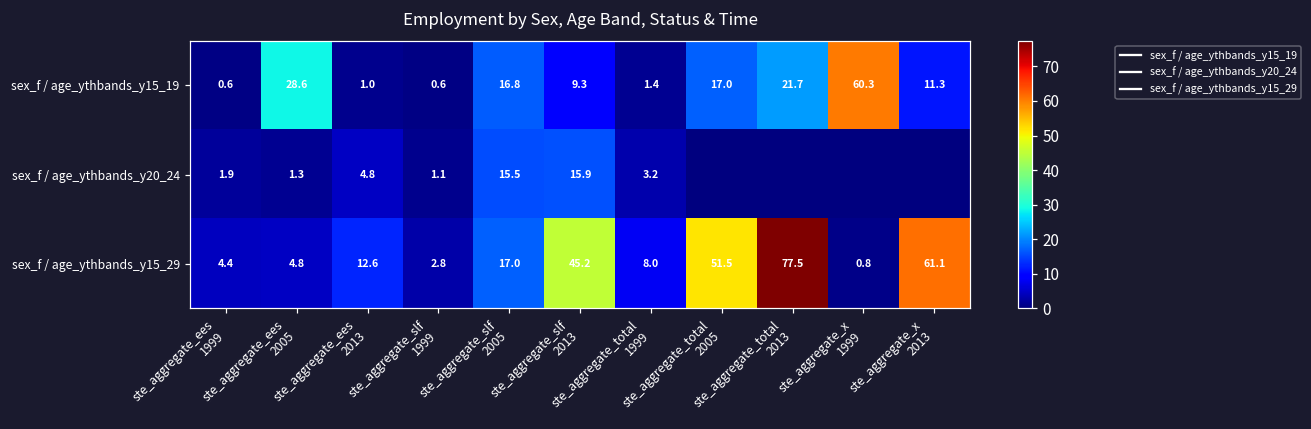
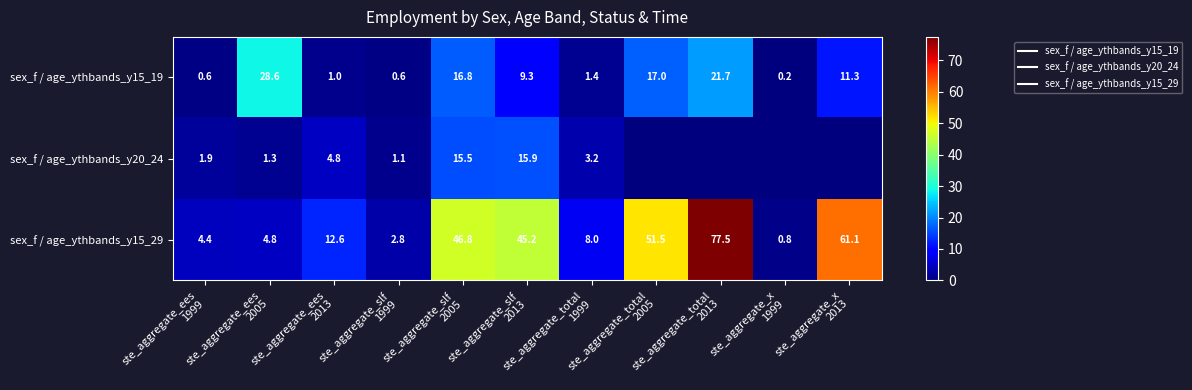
  {
    "sex_f / age_ythbands_y15_19": {
      "ste_aggregate_ees 1999": 0.6,
      "ste_aggregate_ees 2005": 28.6,
      "ste_aggregate_ees 2013": 1.0,
      "ste_aggregate_slf 1999": 0.6,
      "ste_aggregate_slf 2005": 16.8,
      "ste_aggregate_slf 2013": 9.3,
      "ste_aggregate_total 1999": 1.4,
      "ste_aggregate_total 2005": 17.0,
      "ste_aggregate_total 2013": 21.7,
-     "ste_aggregate_x 1999": 60.3,
+     "ste_aggregate_x 1999": 0.2,
      "ste_aggregate_x 2013": 11.3
    },
    "sex_f / age_ythbands_y20_24": {
      "ste_aggregate_ees 1999": 1.9,
      "ste_aggregate_ees 2005": 1.3,
      "ste_aggregate_ees 2013": 4.8,
      "ste_aggregate_slf 1999": 1.1,
      "ste_aggregate_slf 2005": 15.5,
      "ste_aggregate_slf 2013": 15.9,
      "ste_aggregate_total 1999": 3.2
    },
    "sex_f / age_ythbands_y15_29": {
      "ste_aggregate_ees 1999": 4.4,
      "ste_aggregate_ees 2005": 4.8,
      "ste_aggregate_ees 2013": 12.6,
      "ste_aggregate_slf 1999": 2.8,
-     "ste_aggregate_slf 2005": 17.0,
+     "ste_aggregate_slf 2005": 46.8,
      "ste_aggregate_slf 2013": 45.2,
      "ste_aggregate_total 1999": 8.0,
      "ste_aggregate_total 2005": 51.5,
      "ste_aggregate_total 2013": 77.5,
      "ste_aggregate_x 1999": 0.8,
      "ste_aggregate_x 2013": 61.1
    }
  }
